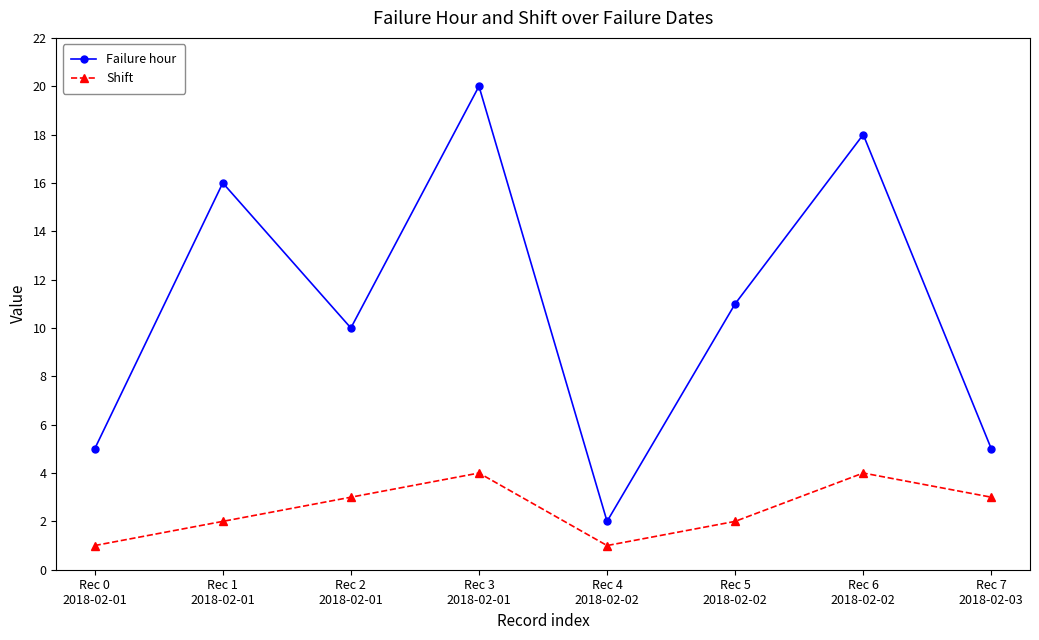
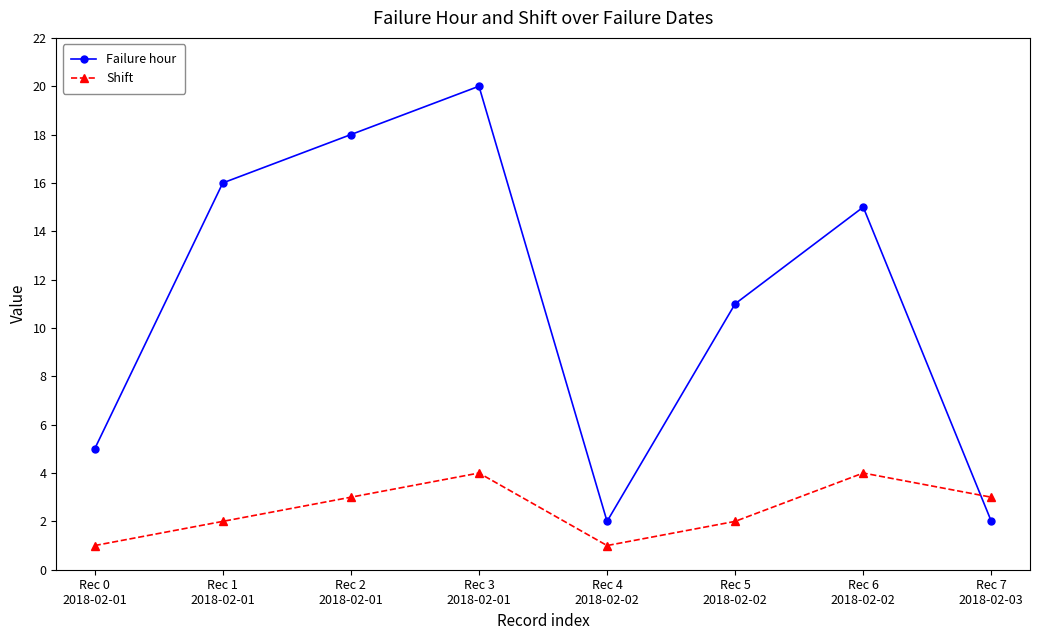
  {
    "Failure hour": {
      "Rec 0 2018-02-01": 5,
      "Rec 1 2018-02-01": 16,
-     "Rec 2 2018-02-01": 10,
+     "Rec 2 2018-02-01": 18,
      "Rec 3 2018-02-01": 20,
      "Rec 4 2018-02-02": 2,
      "Rec 5 2018-02-02": 11,
-     "Rec 6 2018-02-02": 18,
-     "Rec 7 2018-02-03": 5
+     "Rec 6 2018-02-02": 15,
+     "Rec 7 2018-02-03": 2
    },
    "Shift": {
      "Rec 0 2018-02-01": 1,
      "Rec 1 2018-02-01": 2,
      "Rec 2 2018-02-01": 3,
      "Rec 3 2018-02-01": 4,
      "Rec 4 2018-02-02": 1,
      "Rec 5 2018-02-02": 2,
      "Rec 6 2018-02-02": 4,
      "Rec 7 2018-02-03": 3
    }
  }
